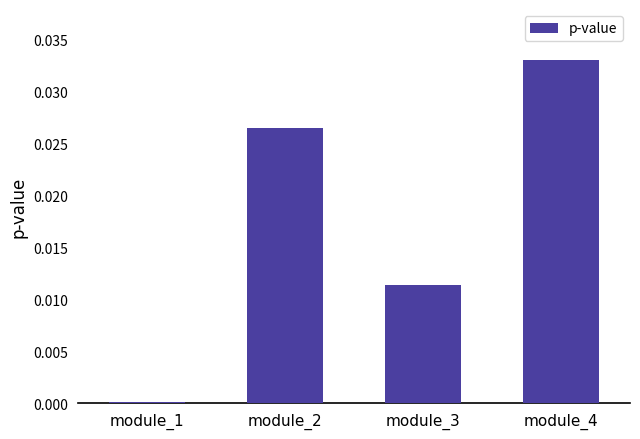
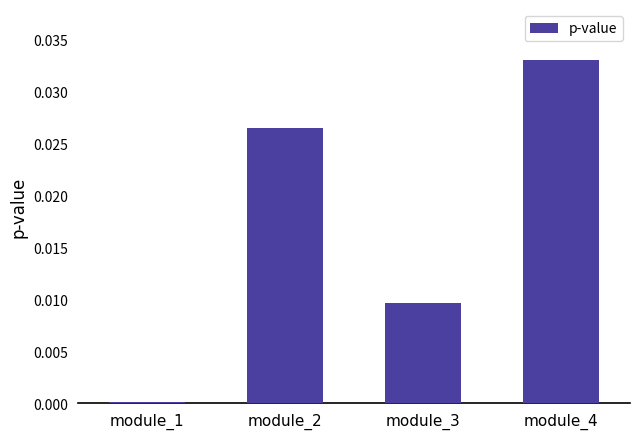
  {
    "module_2": 0.0265,
-   "module_3": 0.0114,
+   "module_3": 0.0096,
    "module_4": 0.0330
  }
